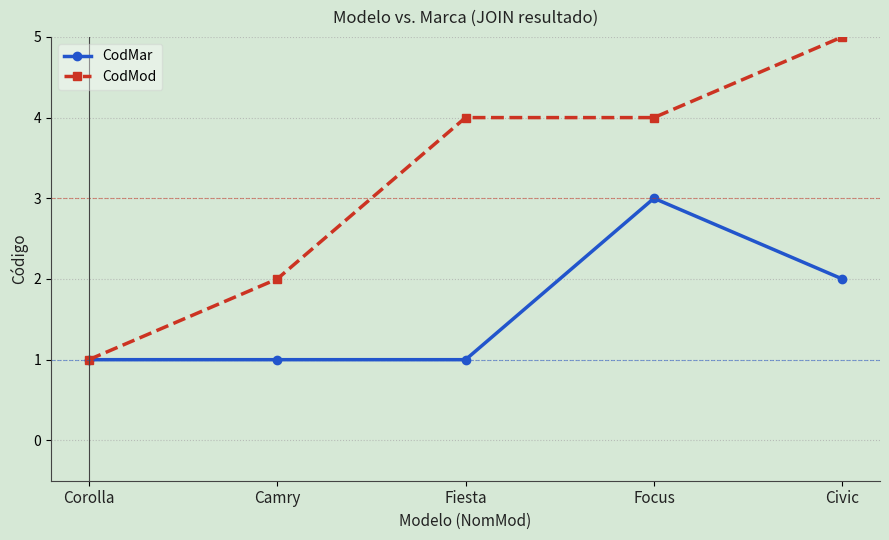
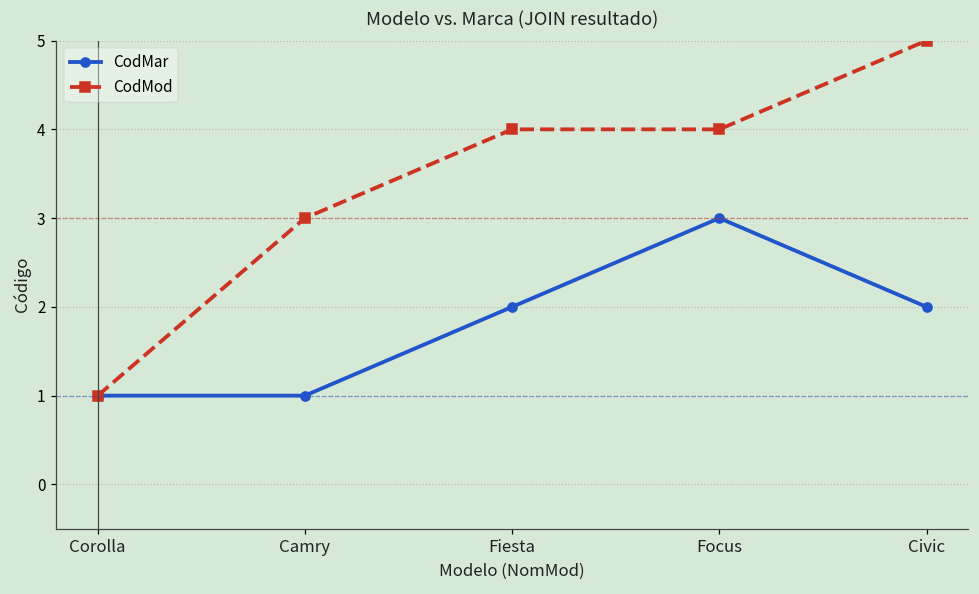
  {
    "CodMar": {
      "Camry": 1,
-     "Fiesta": 1,
+     "Fiesta": 2,
      "Focus": 3,
      "Civic": 2
    },
    "CodMod": {
-     "Camry": 2,
+     "Camry": 3,
      "Fiesta": 4,
      "Focus": 4,
      "Civic": 5
    }
  }
